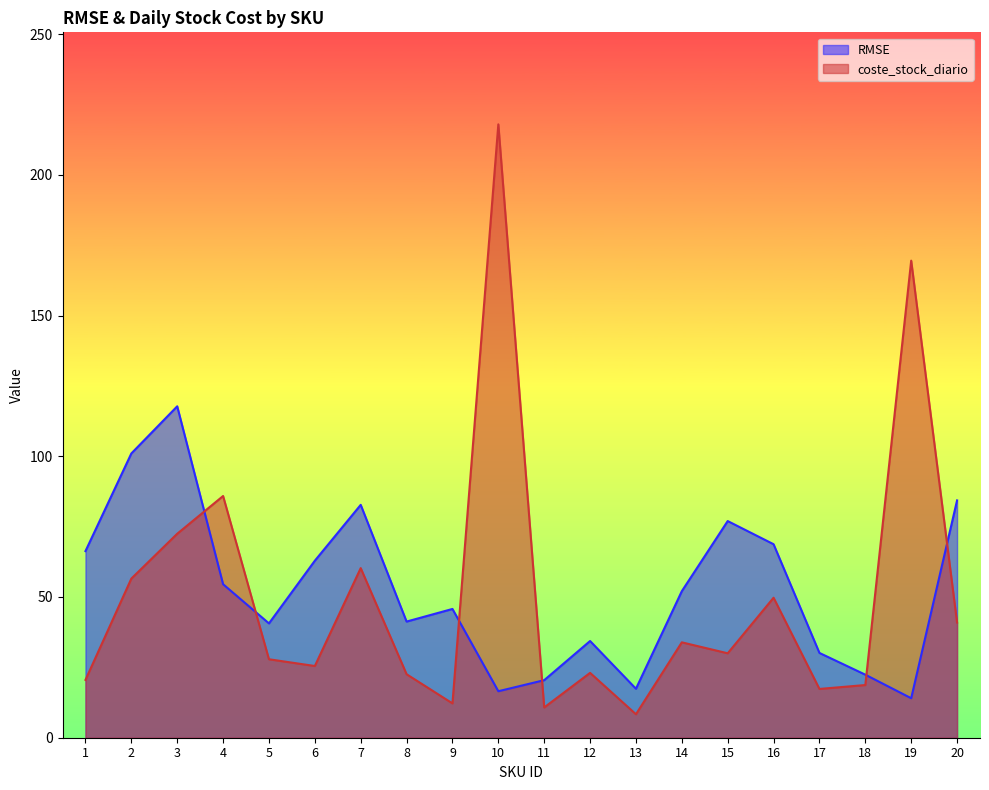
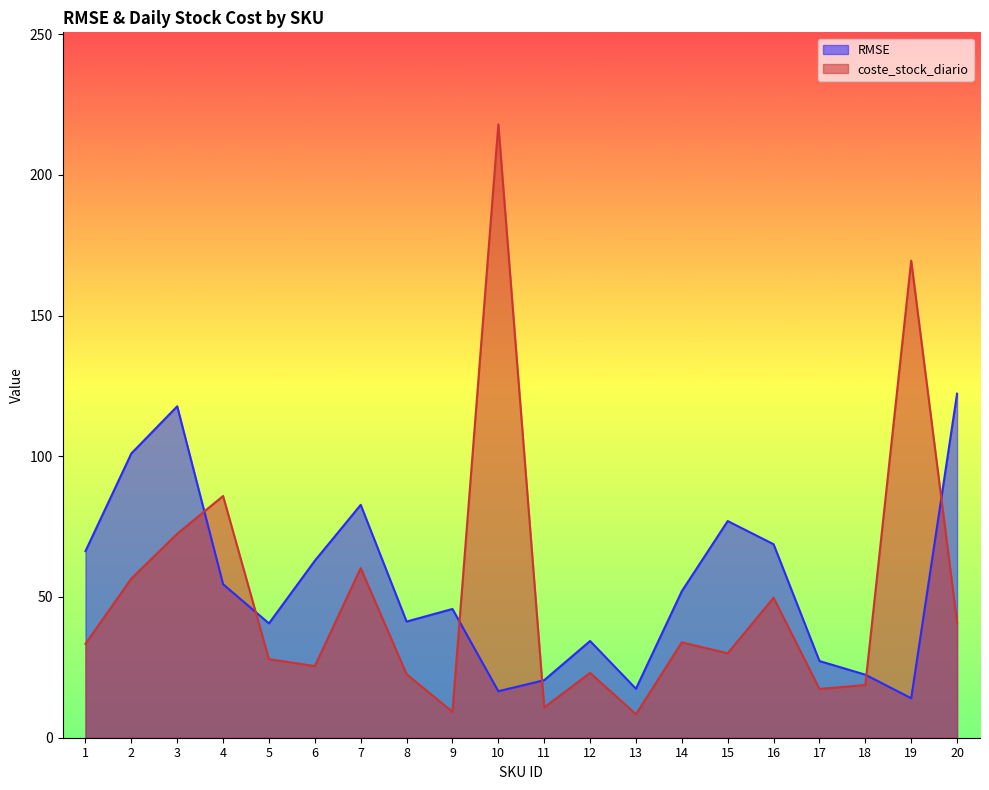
  {
    "RMSE": {
      "1": 66,
      "2": 101,
      "3": 118,
      "4": 55,
      "5": 41,
      "6": 63,
      "7": 83,
      "8": 41,
      "9": 46,
      "10": 17,
      "11": 20,
      "12": 34,
      "13": 17,
      "14": 52,
      "15": 77,
      "16": 69,
-     "17": 30,
+     "17": 27,
      "18": 22,
      "19": 14,
-     "20": 84
+     "20": 122
    },
    "coste_stock_diario": {
-     "1": 21,
+     "1": 33,
      "2": 57,
      "3": 72,
      "4": 86,
      "5": 28,
      "6": 25,
      "7": 60,
      "8": 23,
-     "9": 12,
+     "9": 9,
      "10": 218,
      "11": 11,
      "12": 23,
      "13": 8,
      "14": 34,
      "15": 30,
      "16": 50,
      "17": 17,
      "18": 19,
      "19": 170,
      "20": 41
    }
  }
